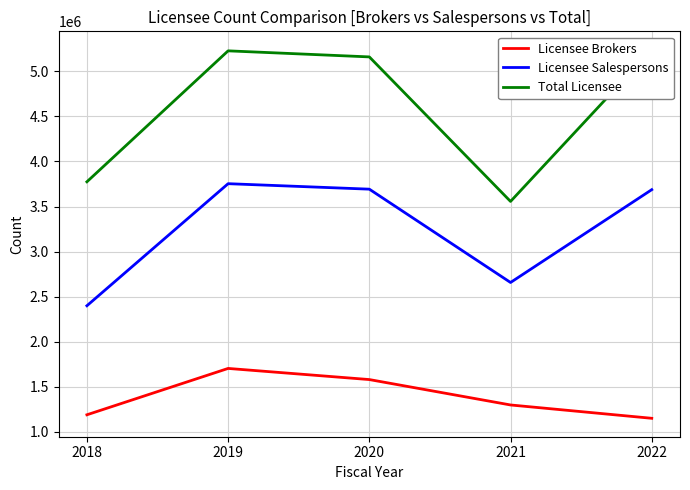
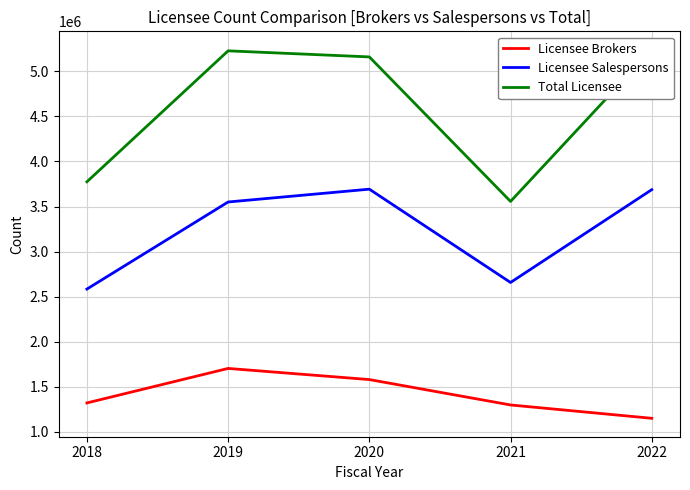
  {
    "Licensee Brokers": {
-     "2018": 1200000,
+     "2018": 1300000,
      "2019": 1700000,
      "2020": 1600000,
      "2021": 1300000,
      "2022": 1200000
    },
    "Licensee Salespersons": {
-     "2018": 2400000,
-     "2019": 3800000,
+     "2018": 2600000,
+     "2019": 3600000,
      "2020": 3700000,
      "2021": 2700000,
      "2022": 3700000
    },
    "Total Licensee": {
      "2018": 3800000,
      "2019": 5200000,
      "2020": 5200000,
      "2021": 3600000
    }
  }
